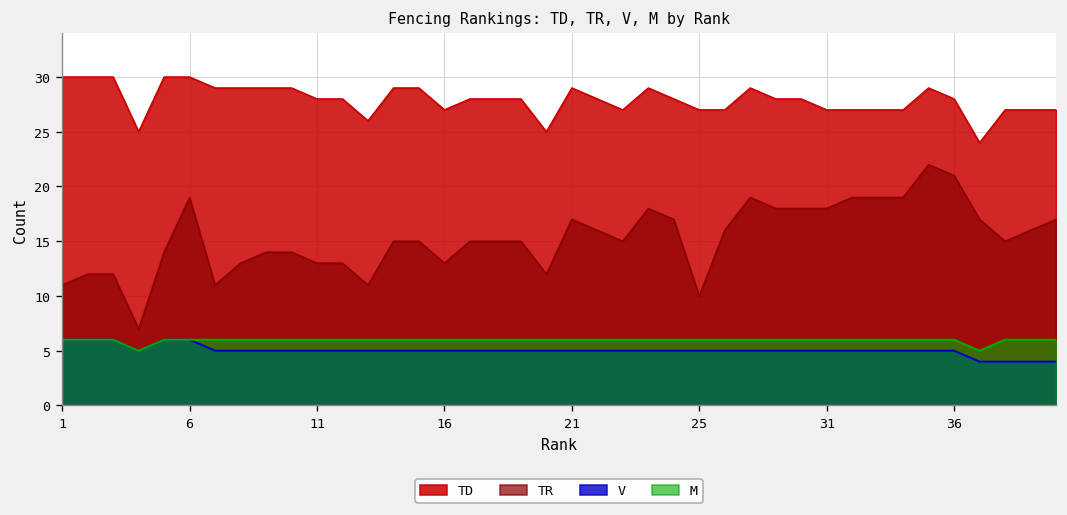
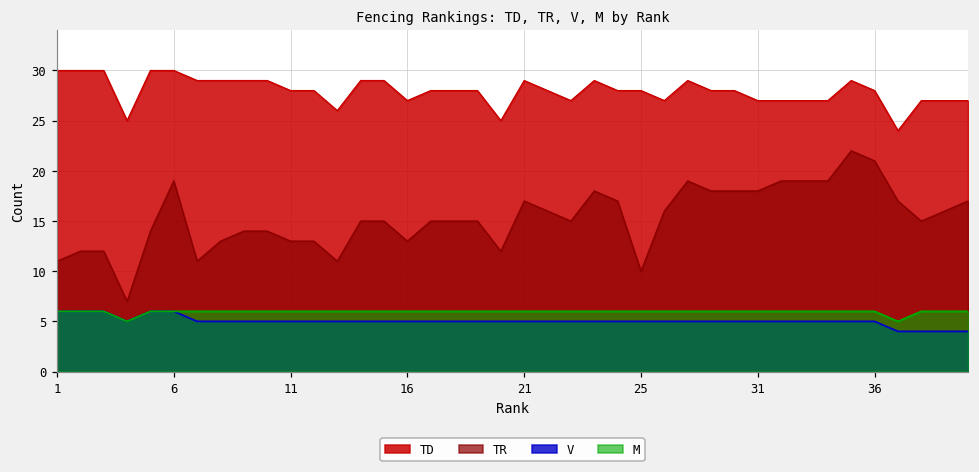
  {
    "TD": {
-     "25": 27
+     "25": 28
    },
    "TR": {
      "25": 10
    },
    "V": {
      "25": 5
    },
    "M": {
      "25": 6
    }
  }
